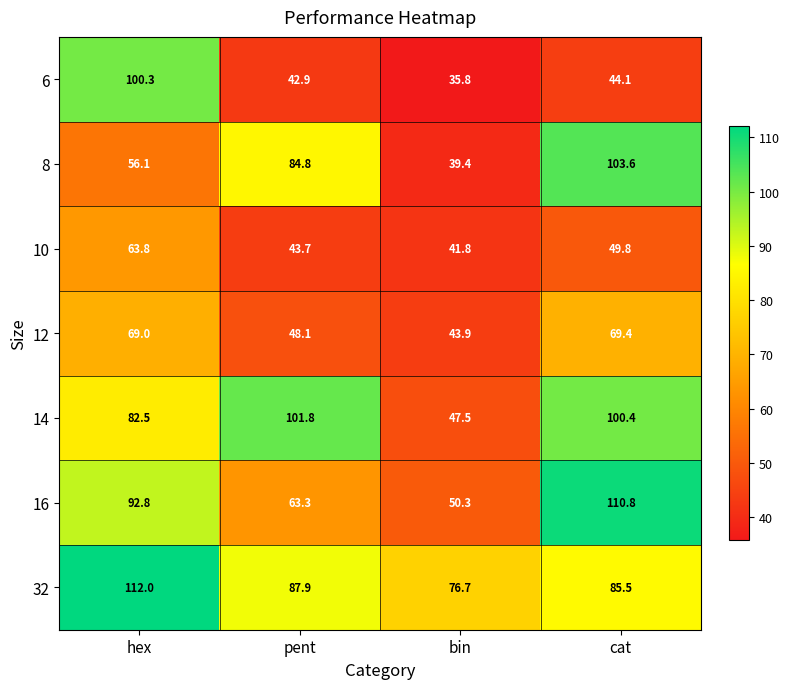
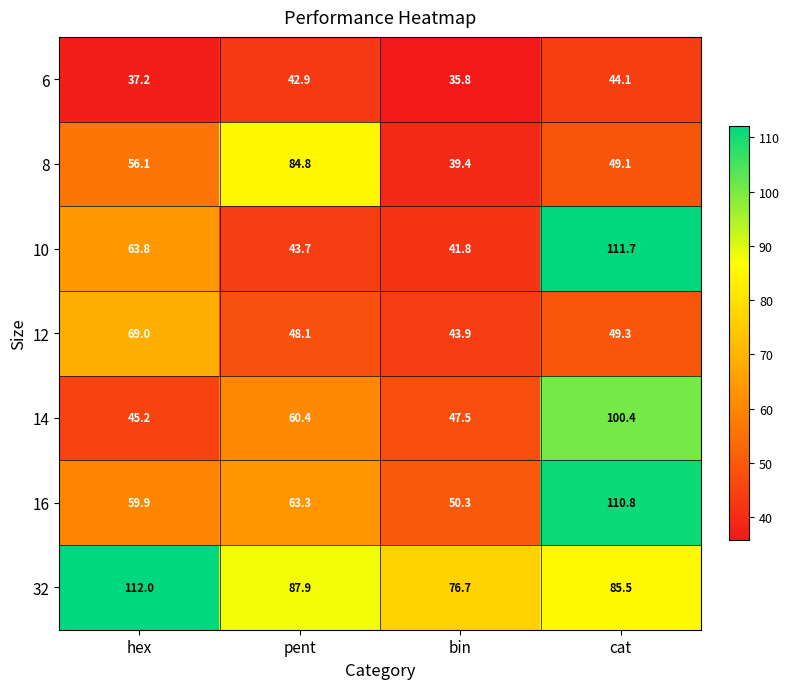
  {
    "6": {
-     "hex": 100.3,
+     "hex": 37.2,
      "pent": 42.9,
      "bin": 35.8,
      "cat": 44.1
    },
    "8": {
      "hex": 56.1,
      "pent": 84.8,
      "bin": 39.4,
-     "cat": 103.6
+     "cat": 49.1
    },
    "10": {
      "hex": 63.8,
      "pent": 43.7,
      "bin": 41.8,
-     "cat": 49.8
+     "cat": 111.7
    },
    "12": {
      "hex": 69.0,
      "pent": 48.1,
      "bin": 43.9,
-     "cat": 69.4
+     "cat": 49.3
    },
    "14": {
-     "hex": 82.5,
-     "pent": 101.8,
+     "hex": 45.2,
+     "pent": 60.4,
      "bin": 47.5,
      "cat": 100.4
    },
    "16": {
-     "hex": 92.8,
+     "hex": 59.9,
      "pent": 63.3,
      "bin": 50.3,
      "cat": 110.8
    },
    "32": {
      "hex": 112.0,
      "pent": 87.9,
      "bin": 76.7,
      "cat": 85.5
    }
  }
